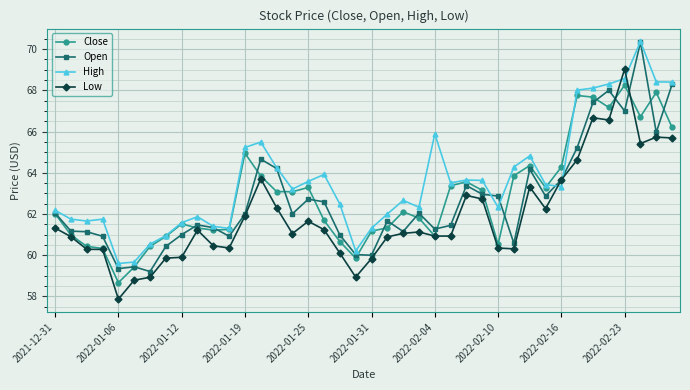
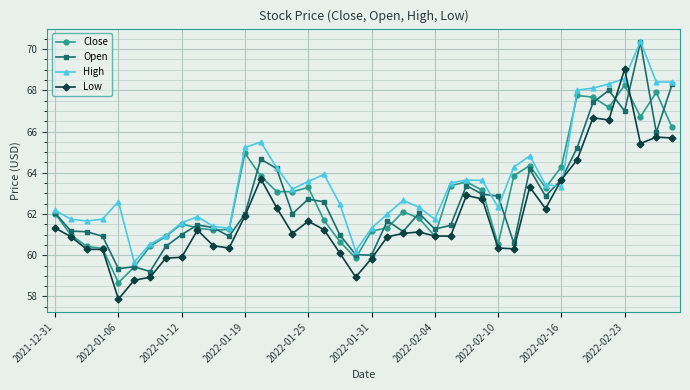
  {
    "High": {
      "2021-12-31": 62.2,
-     "2022-01-06": 59.6,
+     "2022-01-06": 62.6,
      "2022-01-19": 65.2,
      "2022-01-25": 63.6,
      "2022-01-31": 61.3,
-     "2022-02-04": 65.9,
+     "2022-02-04": 61.8,
      "2022-02-10": 62.3,
      "2022-02-16": 63.3,
      "2022-02-23": 68.6
    },
    "Low": {
      "2021-12-31": 61.3,
      "2022-01-06": 57.9,
      "2022-01-12": 59.9,
      "2022-01-25": 61.7,
      "2022-01-31": 59.8,
      "2022-02-10": 60.4,
      "2022-02-23": 69.0
    }
  }
